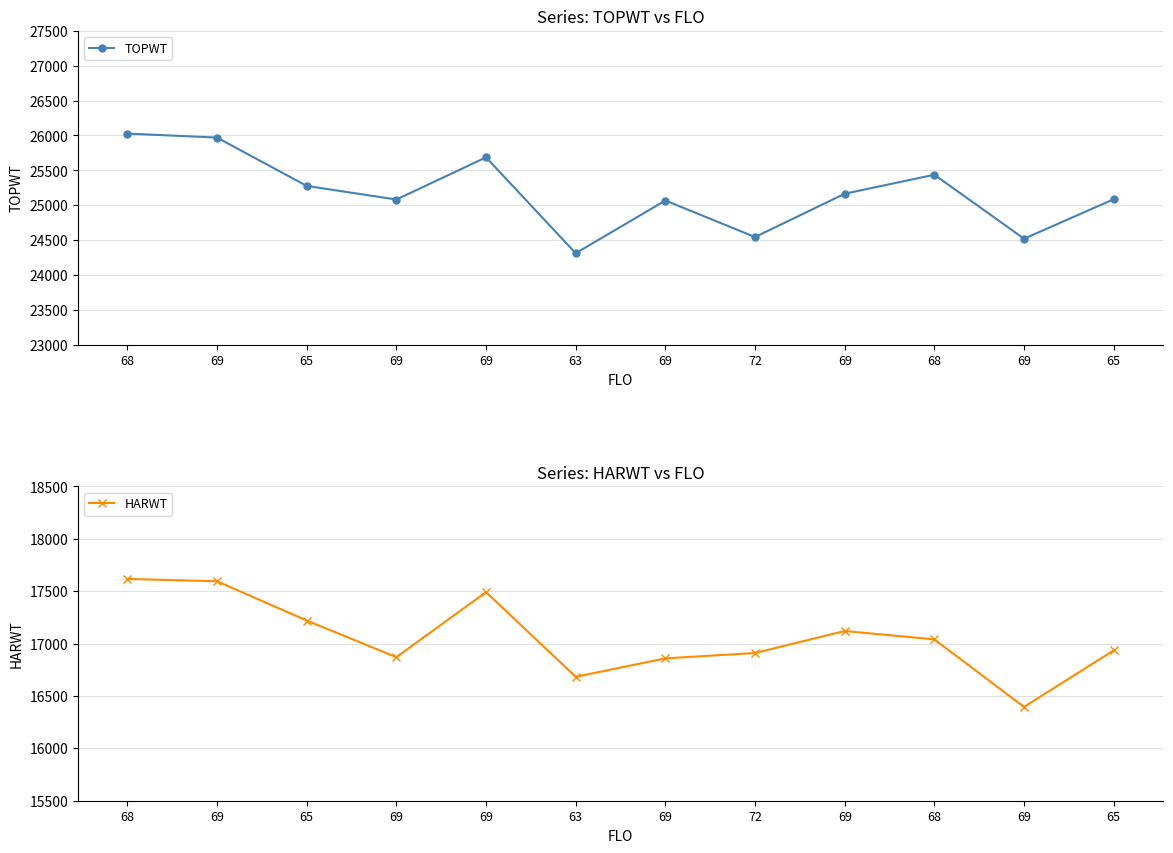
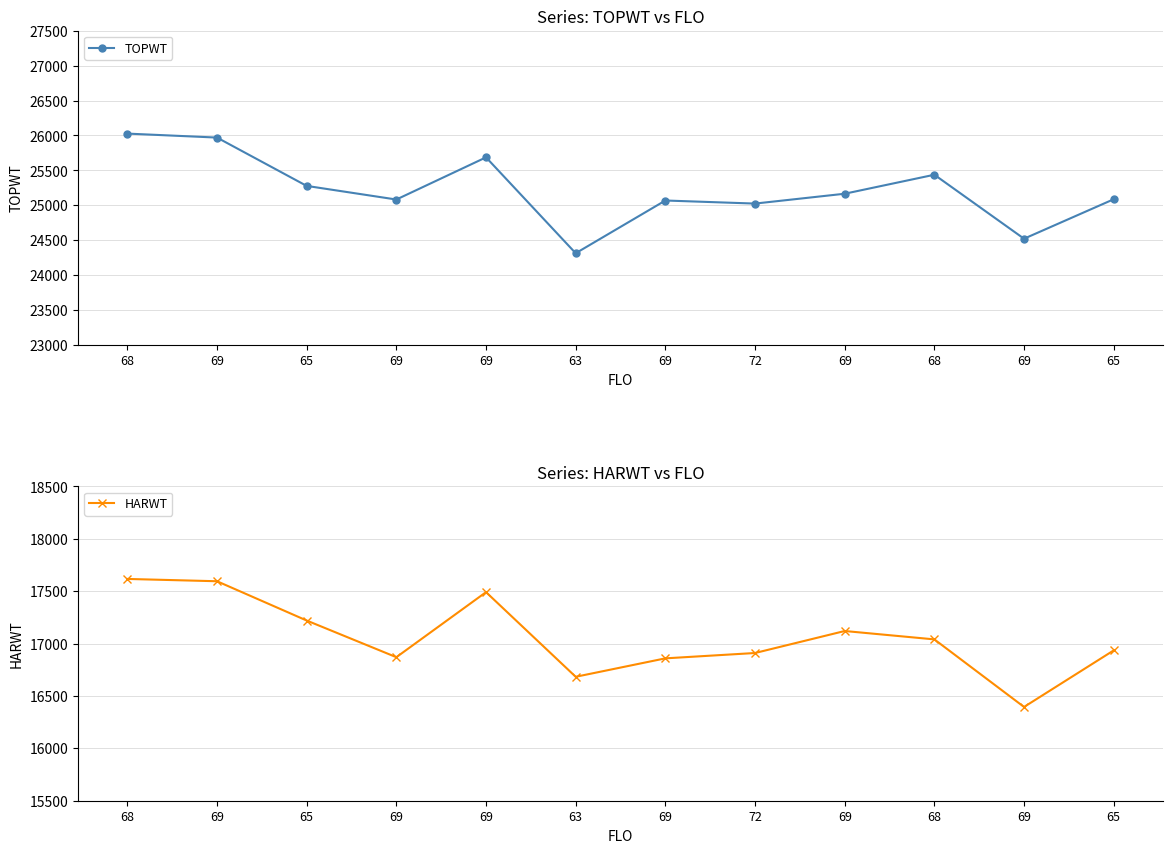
  {
    "Series: TOPWT vs FLO": {
      "63": 24300,
-     "72": 24500
+     "72": 25000
    },
    "Series: HARWT vs FLO": {
      "63": 16680,
      "72": 16910
    }
  }
